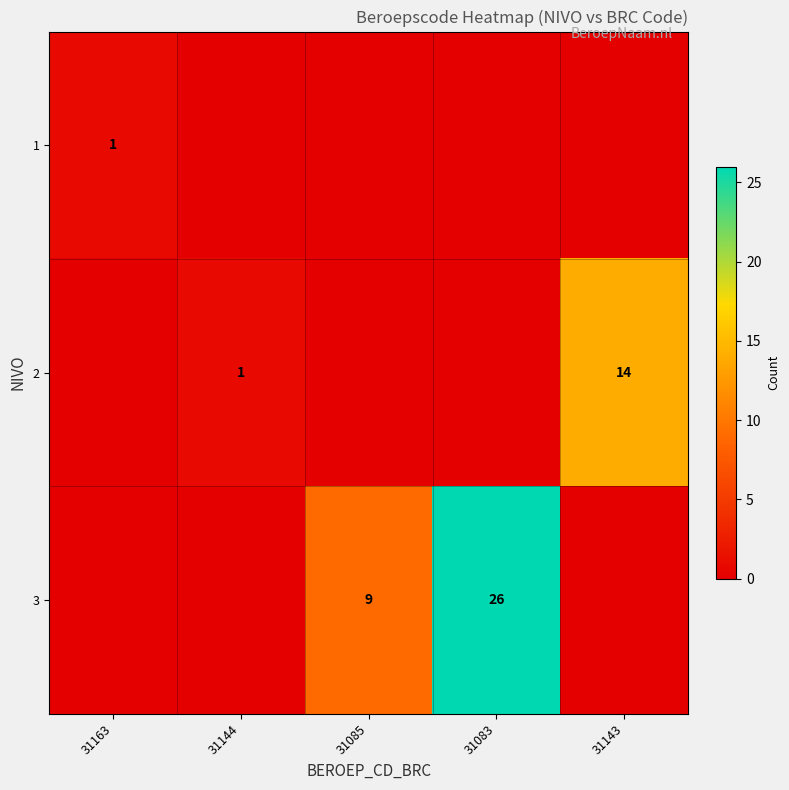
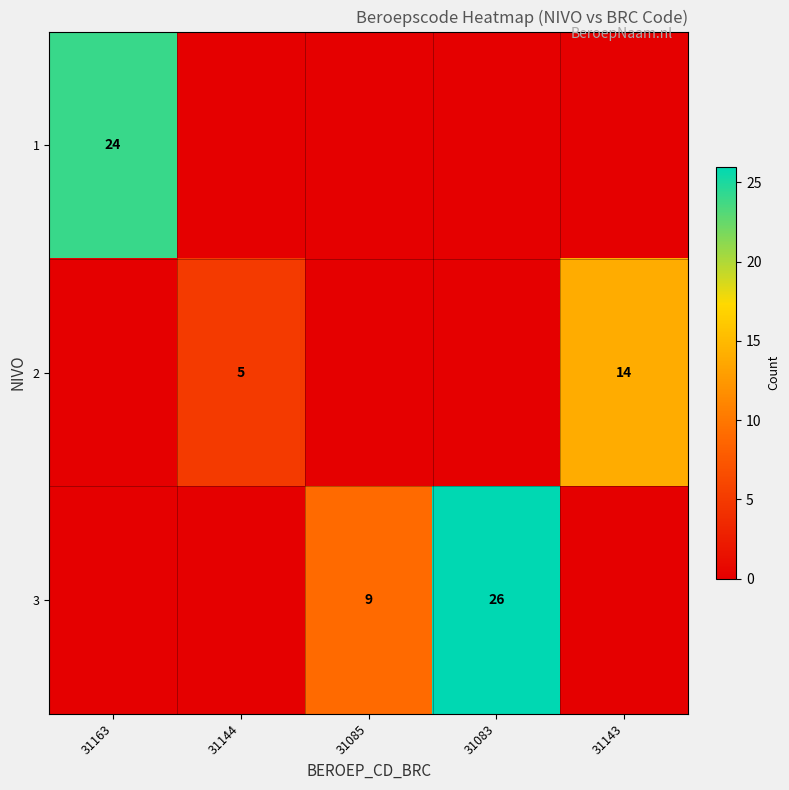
  {
    "1": {
-     "31163": 1
+     "31163": 24
    },
    "2": {
-     "31144": 1,
+     "31144": 5,
      "31143": 14
    },
    "3": {
      "31085": 9,
      "31083": 26
    }
  }
